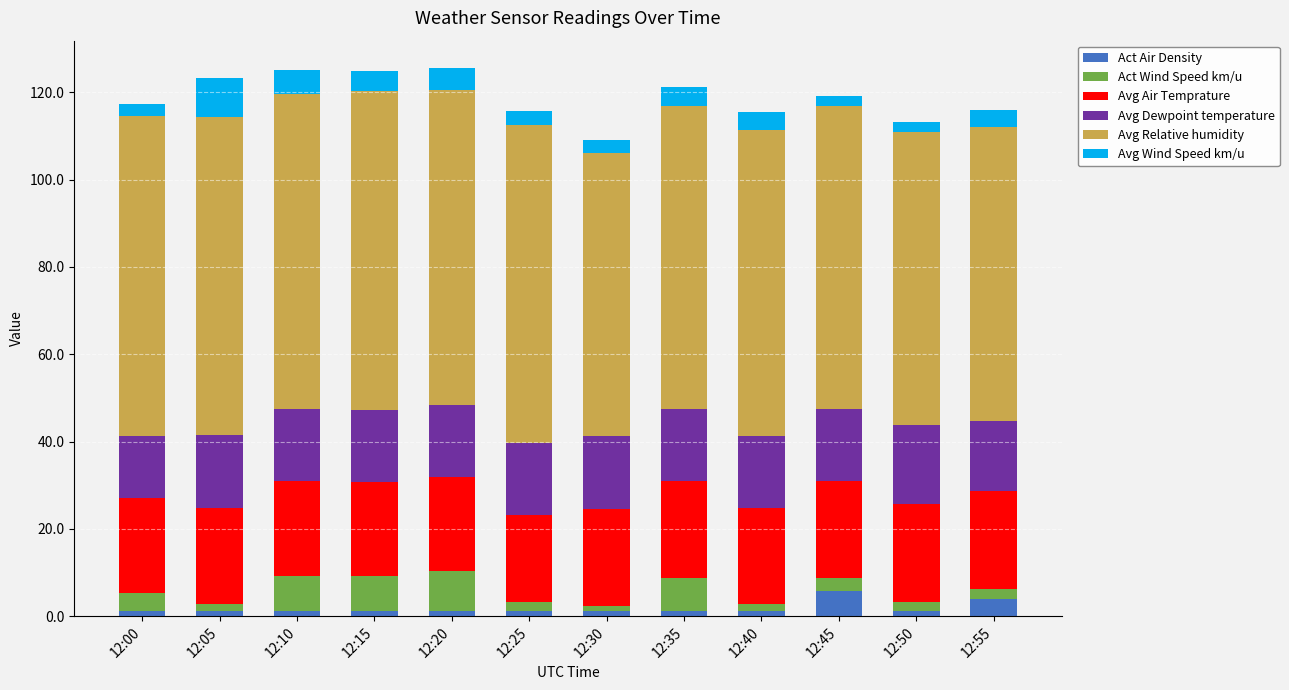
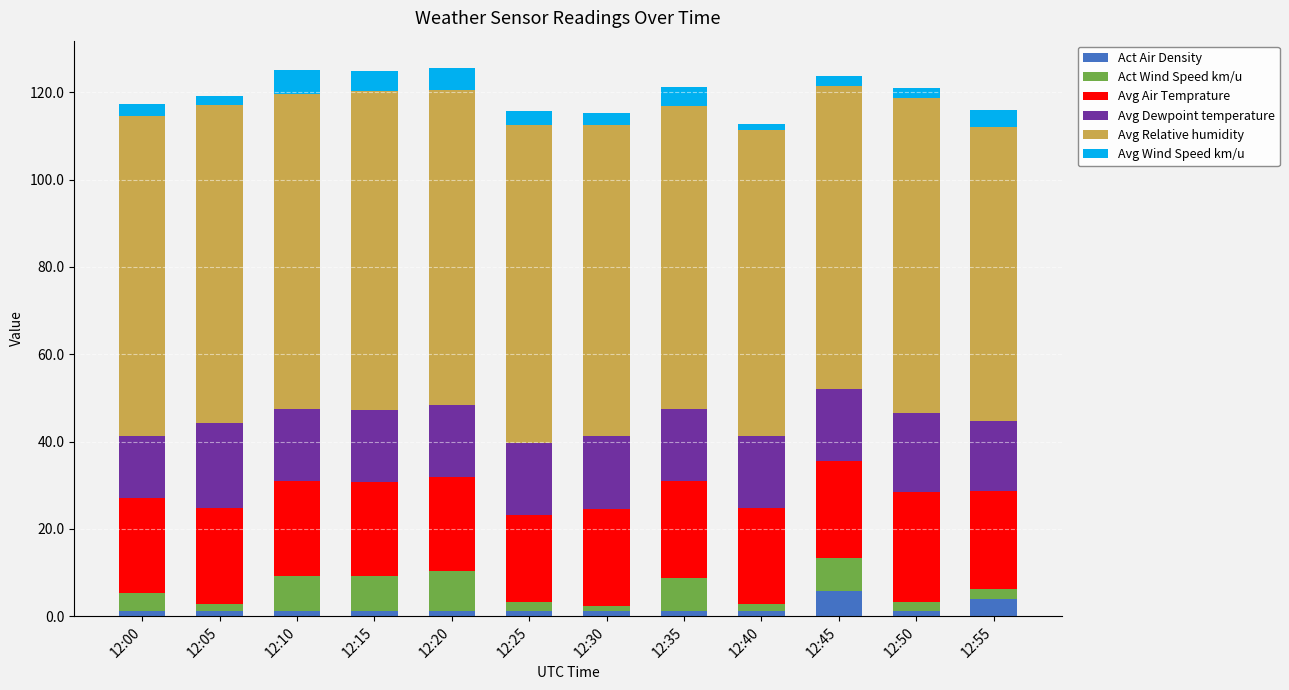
  {
    "Act Air Density": {
      "12:00": 1,
      "12:05": 1,
      "12:10": 1,
      "12:15": 1,
      "12:20": 1,
      "12:25": 1,
      "12:30": 1,
      "12:35": 1,
      "12:40": 1,
      "12:45": 6,
      "12:50": 1,
      "12:55": 4
    },
    "Act Wind Speed km/u": {
      "12:00": 4,
      "12:05": 2,
      "12:10": 8,
      "12:15": 8,
      "12:20": 9,
      "12:25": 2,
      "12:30": 1,
      "12:35": 7,
      "12:40": 2,
-     "12:45": 3,
+     "12:45": 7,
      "12:50": 2,
      "12:55": 2
    },
    "Avg Air Temprature": {
      "12:00": 22,
      "12:05": 22,
      "12:10": 22,
      "12:15": 22,
      "12:20": 22,
      "12:25": 20,
      "12:30": 22,
      "12:35": 22,
      "12:40": 22,
      "12:45": 22,
-     "12:50": 22,
+     "12:50": 25,
      "12:55": 22
    },
    "Avg Dewpoint temperature": {
      "12:00": 14,
-     "12:05": 17,
+     "12:05": 19,
      "12:10": 16,
      "12:15": 17,
      "12:20": 16,
      "12:25": 17,
      "12:30": 17,
      "12:35": 16,
      "12:40": 16,
      "12:45": 16,
      "12:50": 18,
      "12:55": 16
    },
    "Avg Relative humidity": {
      "12:00": 73,
      "12:05": 73,
      "12:10": 72,
      "12:15": 73,
      "12:20": 72,
      "12:25": 73,
-     "12:30": 65,
+     "12:30": 71,
      "12:35": 69,
      "12:40": 70,
      "12:45": 69,
-     "12:50": 67,
+     "12:50": 72,
      "12:55": 67
    },
    "Avg Wind Speed km/u": {
      "12:00": 3,
-     "12:05": 9,
+     "12:05": 2,
      "12:10": 6,
      "12:15": 5,
      "12:20": 5,
      "12:25": 3,
      "12:30": 3,
      "12:35": 4,
-     "12:40": 4,
+     "12:40": 1,
      "12:45": 2,
      "12:50": 2,
      "12:55": 4
    }
  }
